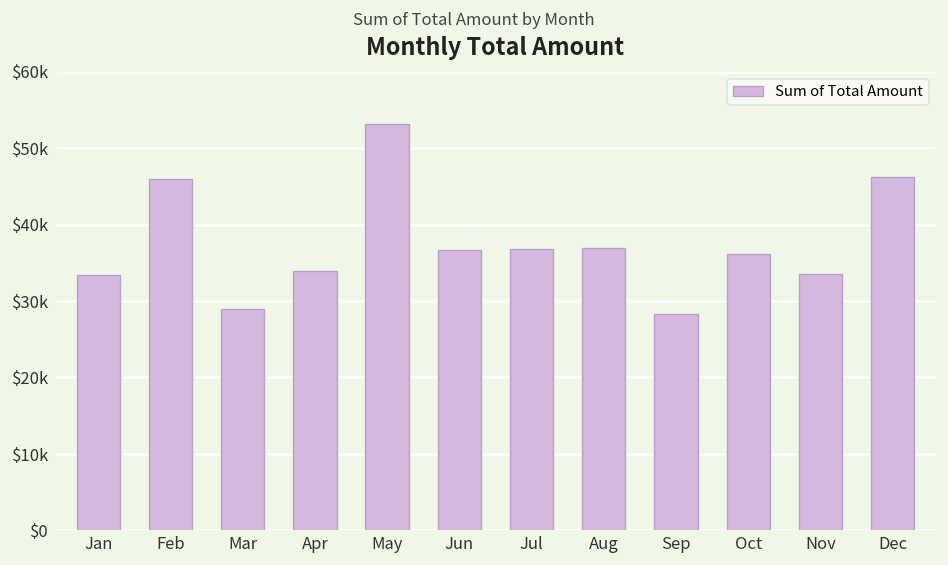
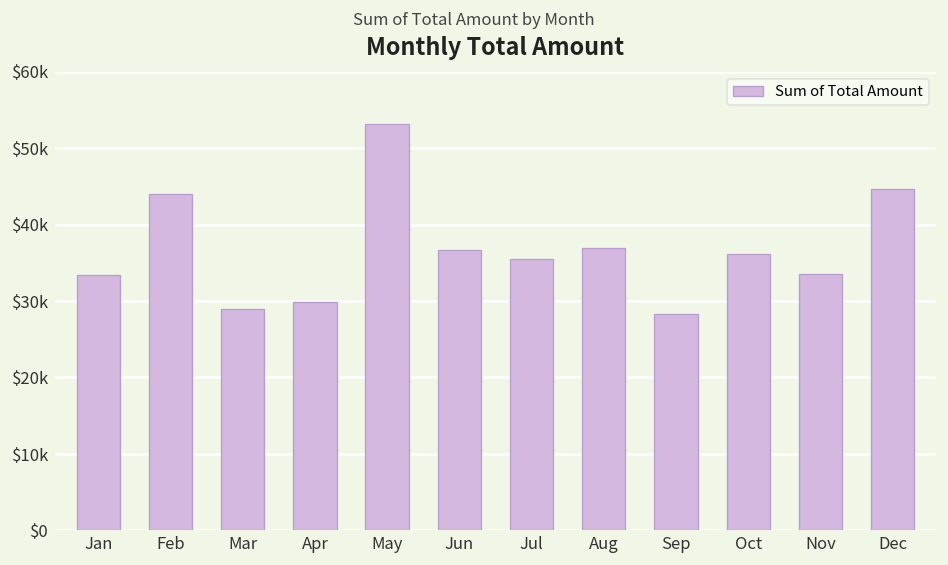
  {
    "Jan": "$33000",
-   "Feb": "$46000",
+   "Feb": "$44000",
    "Mar": "$29000",
-   "Apr": "$34000",
+   "Apr": "$30000",
    "May": "$53000",
    "Jun": "$37000",
-   "Jul": "$37000",
+   "Jul": "$35000",
    "Aug": "$37000",
    "Sep": "$28000",
    "Oct": "$36000",
    "Nov": "$34000",
-   "Dec": "$46000"
+   "Dec": "$45000"
  }
